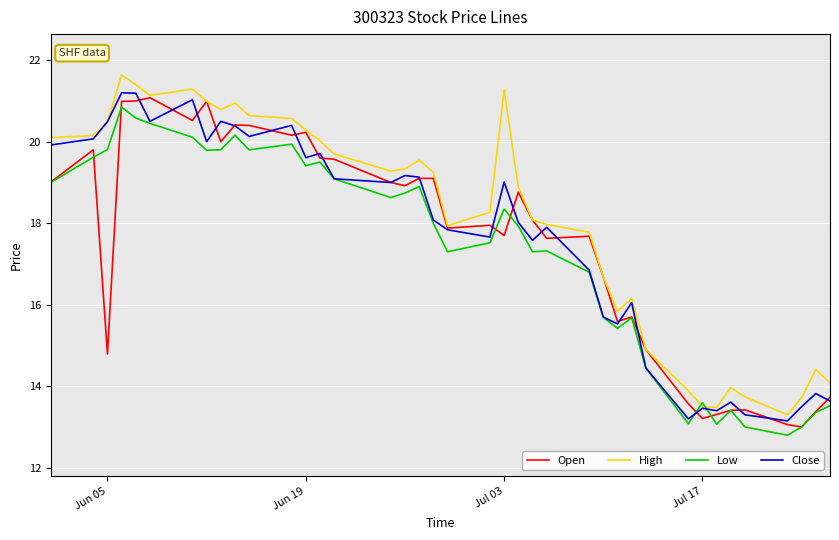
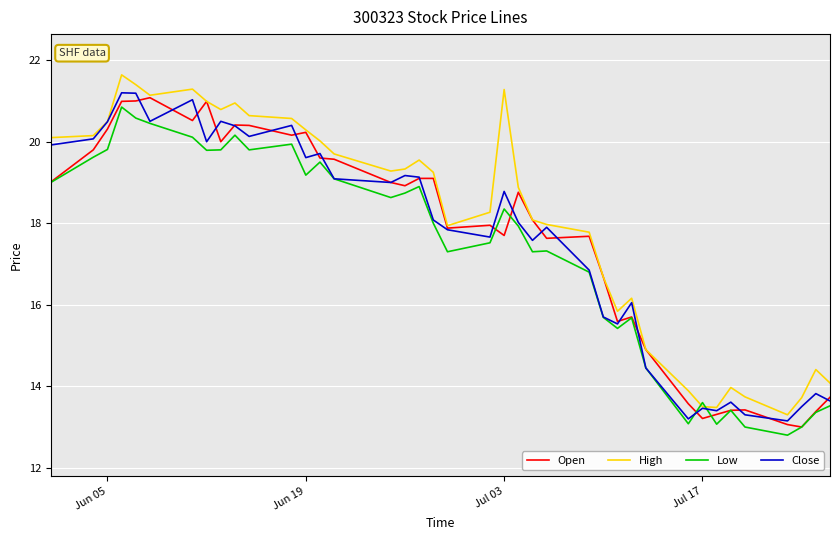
  {
    "Open": {
-     "Jun 05": 14.8,
+     "Jun 05": 20.3,
      "Jul 03": 17.7,
      "Jul 17": 13.2
    },
    "High": {
      "Jul 03": 21.3
    },
    "Low": {
      "Jun 05": 19.8,
-     "Jun 19": 19.4,
+     "Jun 19": 19.2,
      "Jul 03": 18.4,
      "Jul 17": 13.6
    },
    "Close": {
      "Jun 19": 19.6,
-     "Jul 03": 19.0
+     "Jul 03": 18.8
    }
  }
